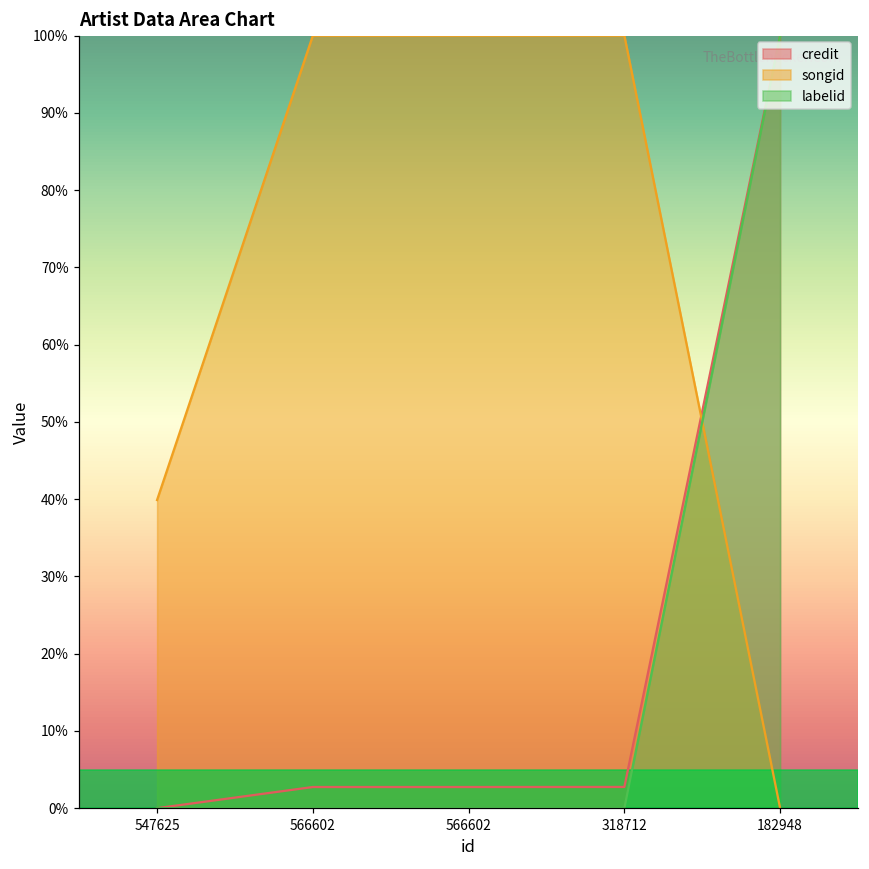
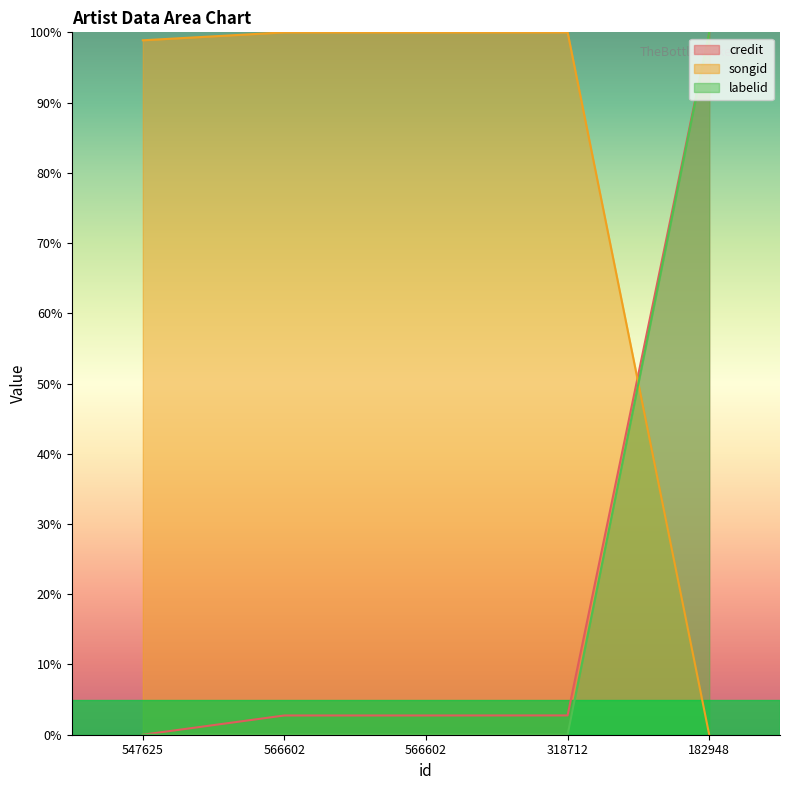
  {
    "songid": {
-     "547625": "40%",
+     "547625": "99%",
      "318712": "100%"
    }
  }
